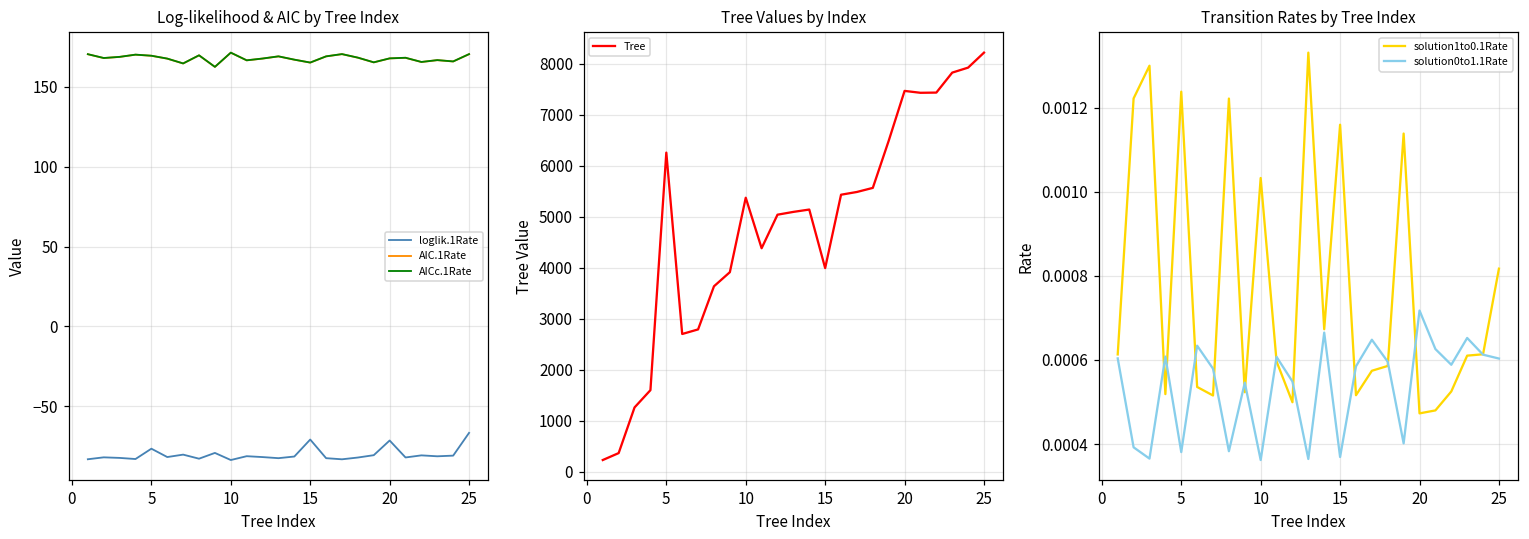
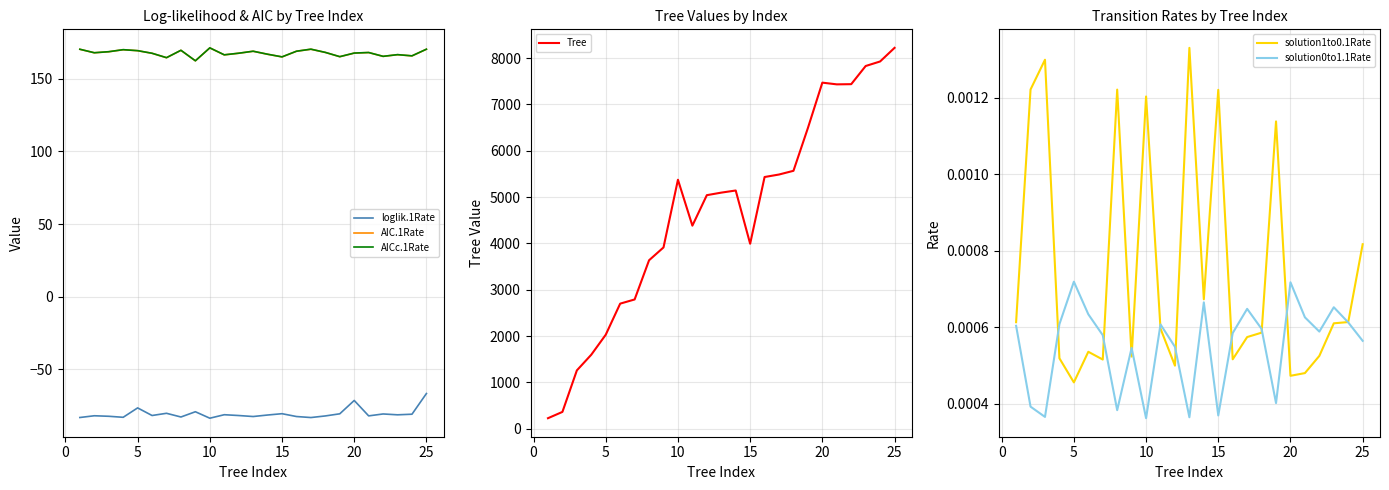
  {
    "Log-likelihood & AIC by Tree Index": {
      "loglik.1Rate": {
        "5": -77,
        "10": -84,
-       "15": -71,
+       "15": -81,
        "20": -71,
        "25": -67
      }
    },
    "Tree Values by Index": {
-     "5": 6300,
+     "5": 2000,
      "10": 5400,
      "15": 4000,
      "20": 7500,
      "25": 8200
    },
    "Transition Rates by Tree Index": {
      "solution1to0.1Rate": {
-       "5": 0.00124,
-       "10": 0.00103,
-       "15": 0.00116,
+       "5": 0.00046,
+       "10": 0.00120,
+       "15": 0.00122,
        "20": 0.00047,
        "25": 0.00082
      },
      "solution0to1.1Rate": {
-       "5": 0.00038,
+       "5": 0.00072,
        "10": 0.00036,
        "15": 0.00037,
        "20": 0.00072,
-       "25": 0.00060
+       "25": 0.00056
      }
    }
  }
